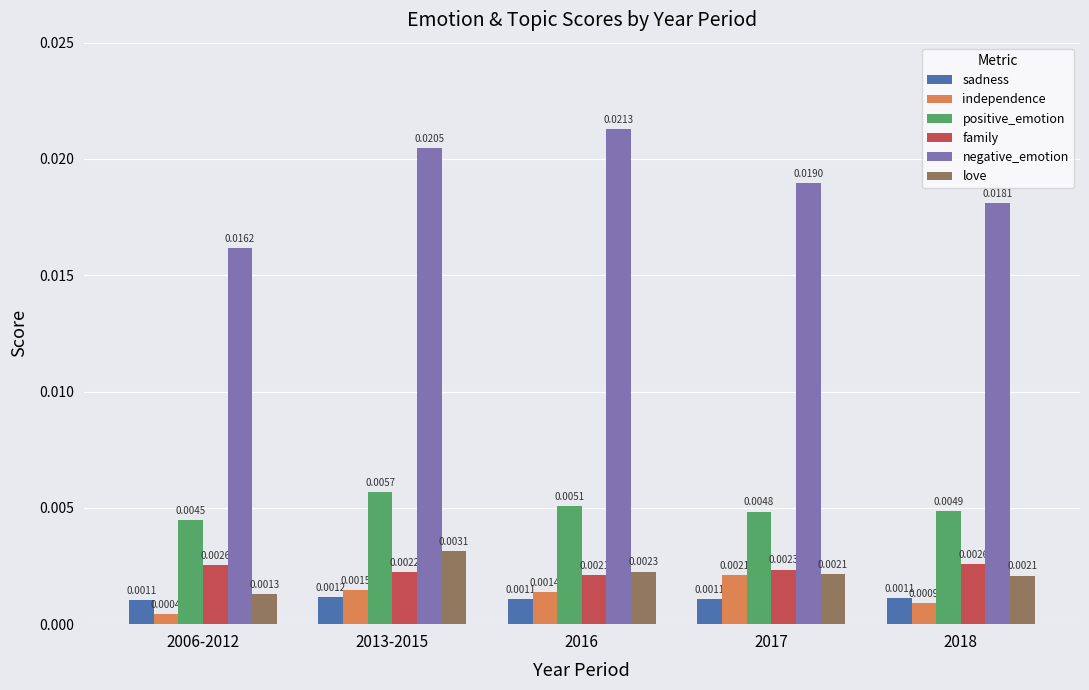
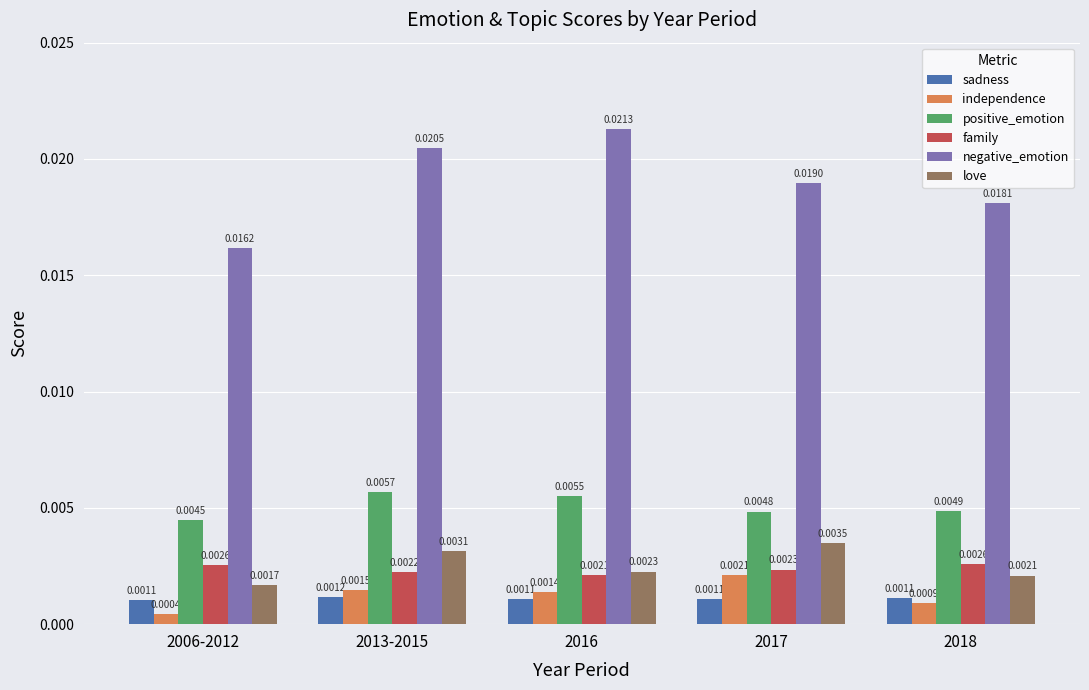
  {
    "positive_emotion": {
      "2006-2012": 0.0045,
      "2013-2015": 0.0057,
-     "2016": 0.0051,
+     "2016": 0.0055,
      "2017": 0.0048,
      "2018": 0.0049
    },
    "love": {
-     "2006-2012": 0.0013,
+     "2006-2012": 0.0017,
      "2013-2015": 0.0031,
      "2016": 0.0023,
-     "2017": 0.0021,
+     "2017": 0.0035,
      "2018": 0.0021
    }
  }
